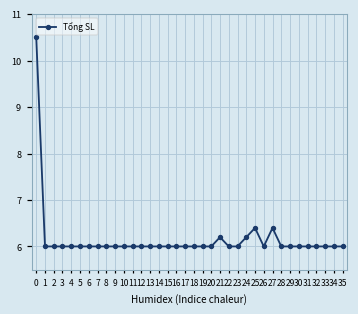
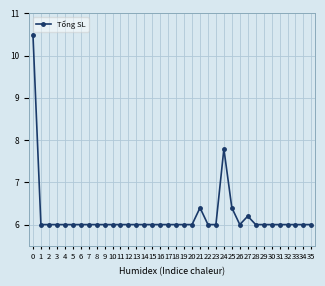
  {
    "0": 10.5,
    "1": 6.0,
    "2": 6.0,
    "3": 6.0,
    "4": 6.0,
    "5": 6.0,
    "6": 6.0,
    "7": 6.0,
    "8": 6.0,
    "9": 6.0,
    "10": 6.0,
    "11": 6.0,
    "12": 6.0,
    "13": 6.0,
    "14": 6.0,
    "15": 6.0,
    "16": 6.0,
    "17": 6.0,
    "18": 6.0,
    "19": 6.0,
    "20": 6.0,
-   "21": 6.2,
+   "21": 6.4,
    "22": 6.0,
    "23": 6.0,
-   "24": 6.2,
+   "24": 7.8,
    "25": 6.4,
    "26": 6.0,
-   "27": 6.4,
+   "27": 6.2,
    "28": 6.0,
    "29": 6.0,
    "30": 6.0,
    "31": 6.0,
    "32": 6.0,
    "33": 6.0,
    "34": 6.0,
    "35": 6.0
  }
